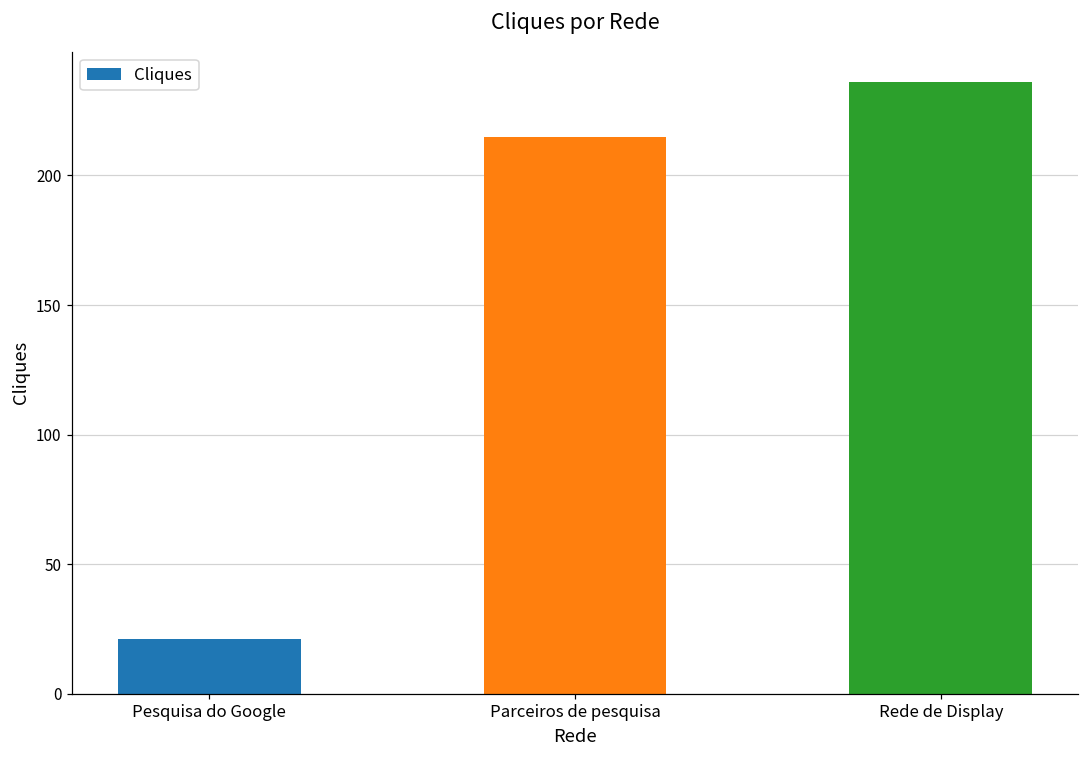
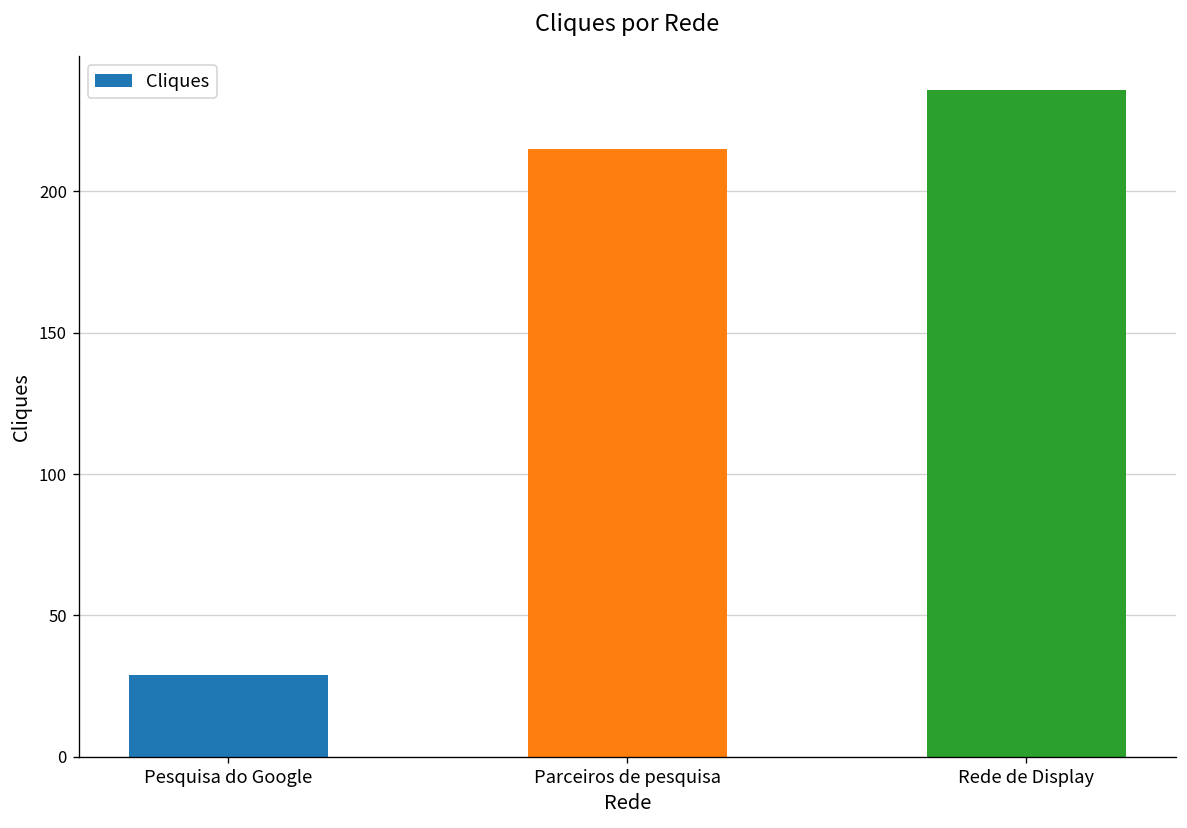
  {
-   "Pesquisa do Google": 21,
+   "Pesquisa do Google": 29,
    "Parceiros de pesquisa": 215,
    "Rede de Display": 236
  }
